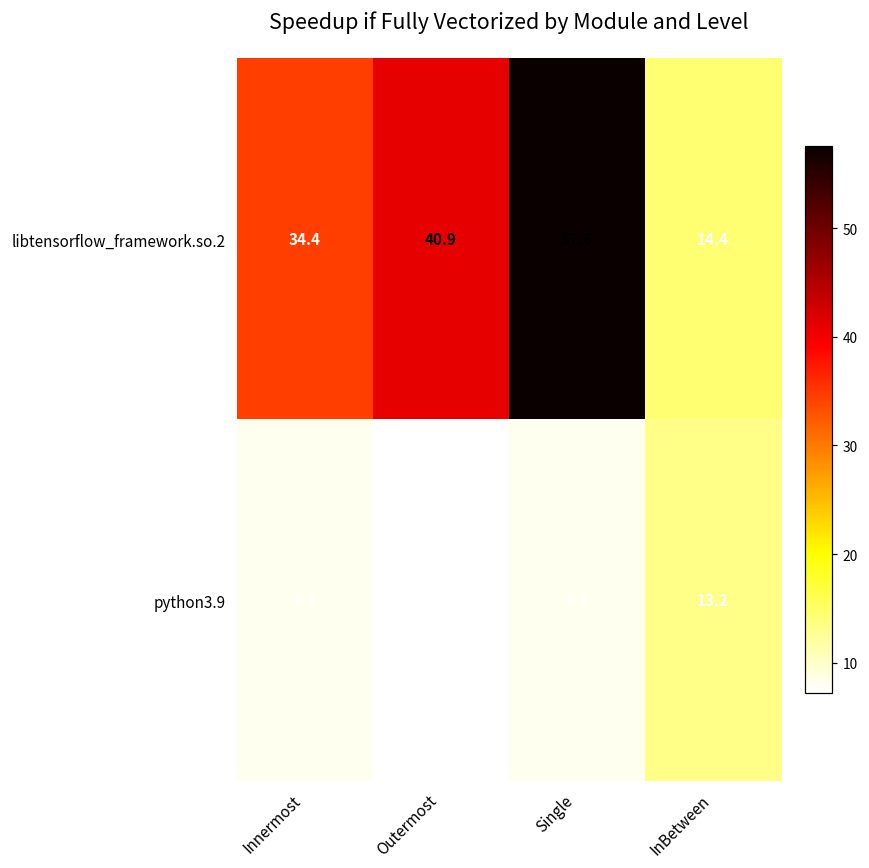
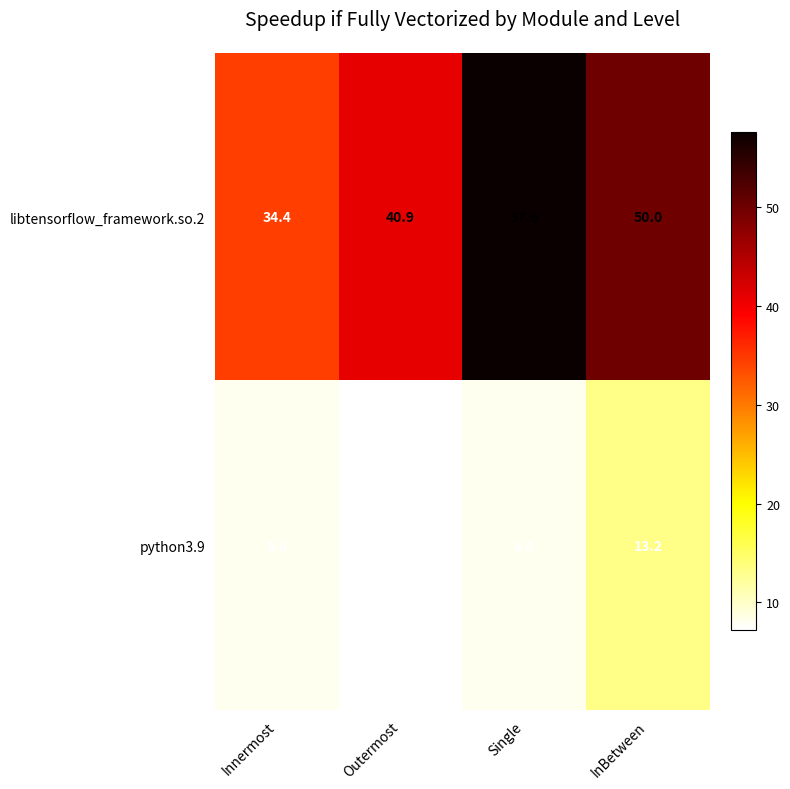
  {
    "libtensorflow_framework.so.2": {
      "Innermost": 34.4,
      "Outermost": 40.9,
-     "InBetween": 14.4
+     "InBetween": 50.0
    },
    "python3.9": {
      "InBetween": 13.2
    }
  }
